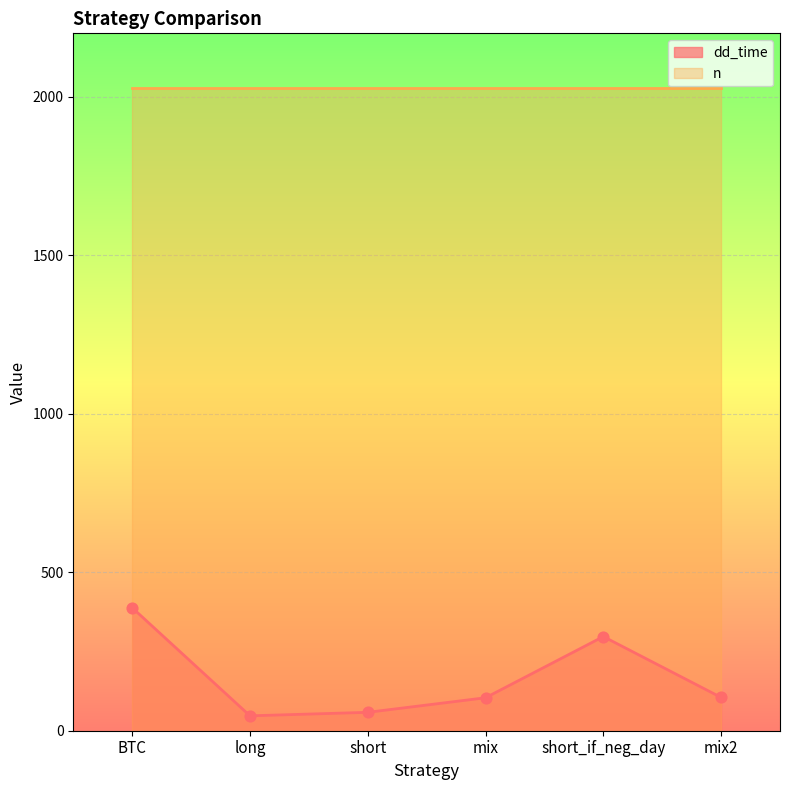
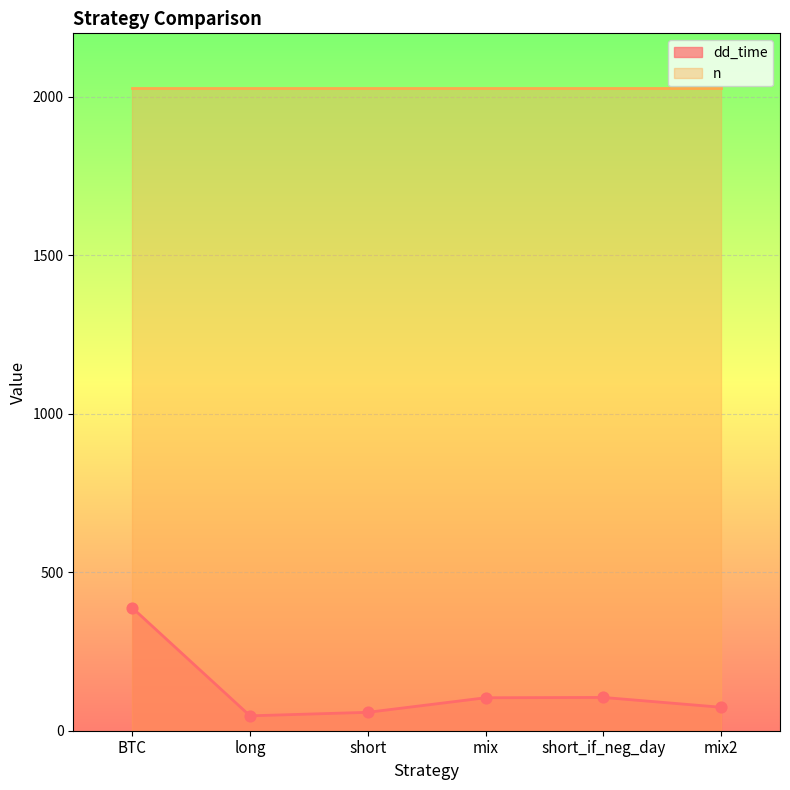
  {
    "dd_time": {
      "BTC": 390,
      "long": 50,
      "short": 60,
      "mix": 100,
-     "short_if_neg_day": 300,
-     "mix2": 110
+     "short_if_neg_day": 110,
+     "mix2": 70
    },
    "n": {
      "BTC": 2030,
      "long": 2030,
      "short": 2030,
      "mix": 2030,
      "short_if_neg_day": 2030,
      "mix2": 2030
    }
  }
